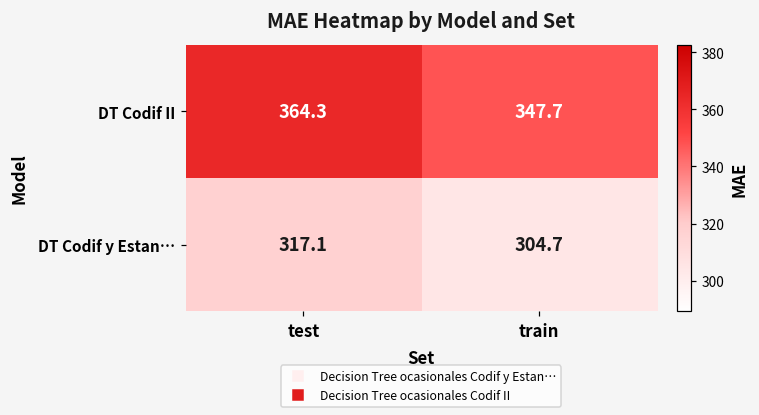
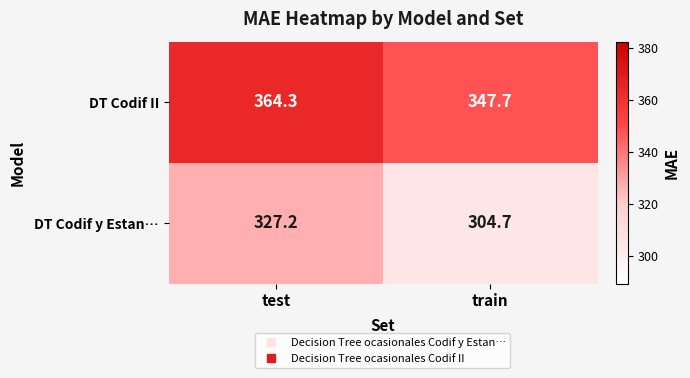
  {
    "DT Codif II": {
      "test": 364.3,
      "train": 347.7
    },
    "DT Codif y Estan…": {
-     "test": 317.1,
+     "test": 327.2,
      "train": 304.7
    }
  }
